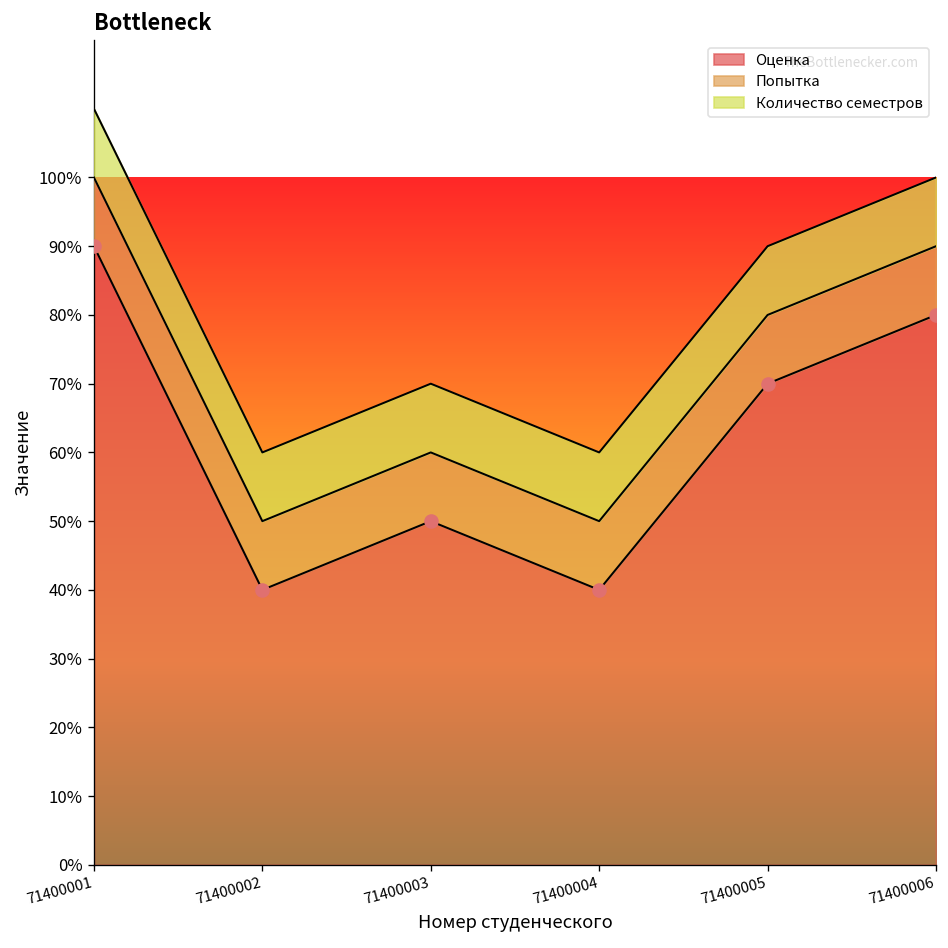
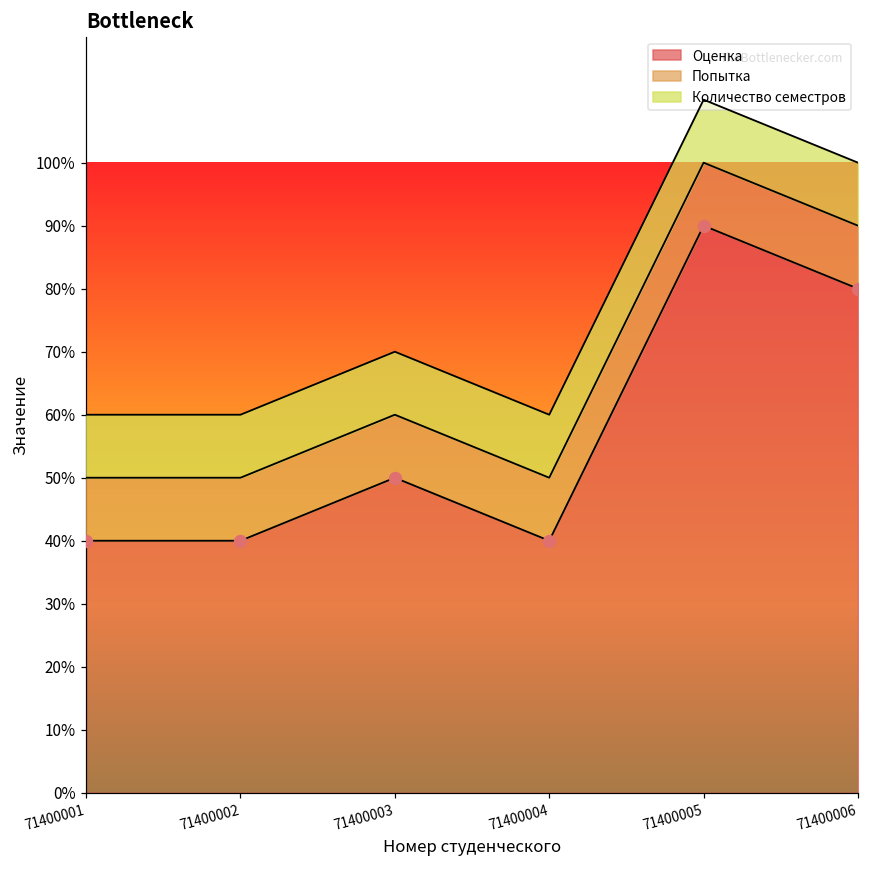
  {
    "Оценка": {
-     "71400001": "90%",
+     "71400001": "40%",
      "71400002": "40%",
      "71400003": "50%",
      "71400004": "40%",
-     "71400005": "70%",
+     "71400005": "90%",
      "71400006": "80%"
    },
    "Попытка": {
      "71400001": "10%",
      "71400002": "10%",
      "71400003": "10%",
      "71400004": "10%",
      "71400005": "10%",
      "71400006": "10%"
    },
    "Количество семестров": {
      "71400001": "10%",
      "71400002": "10%",
      "71400003": "10%",
      "71400004": "10%",
      "71400006": "10%"
    }
  }
